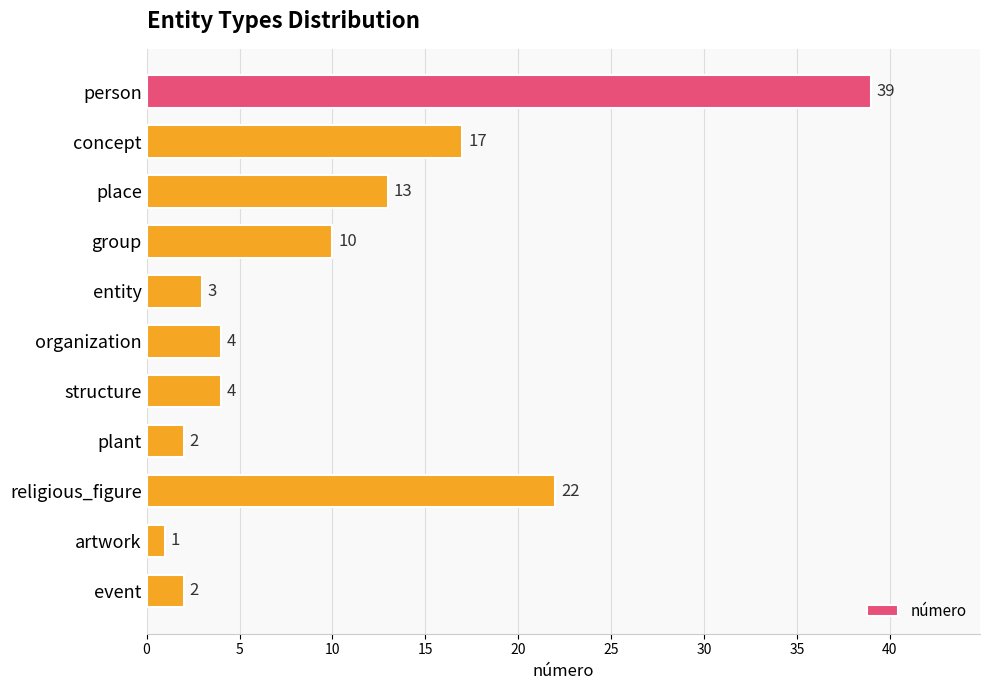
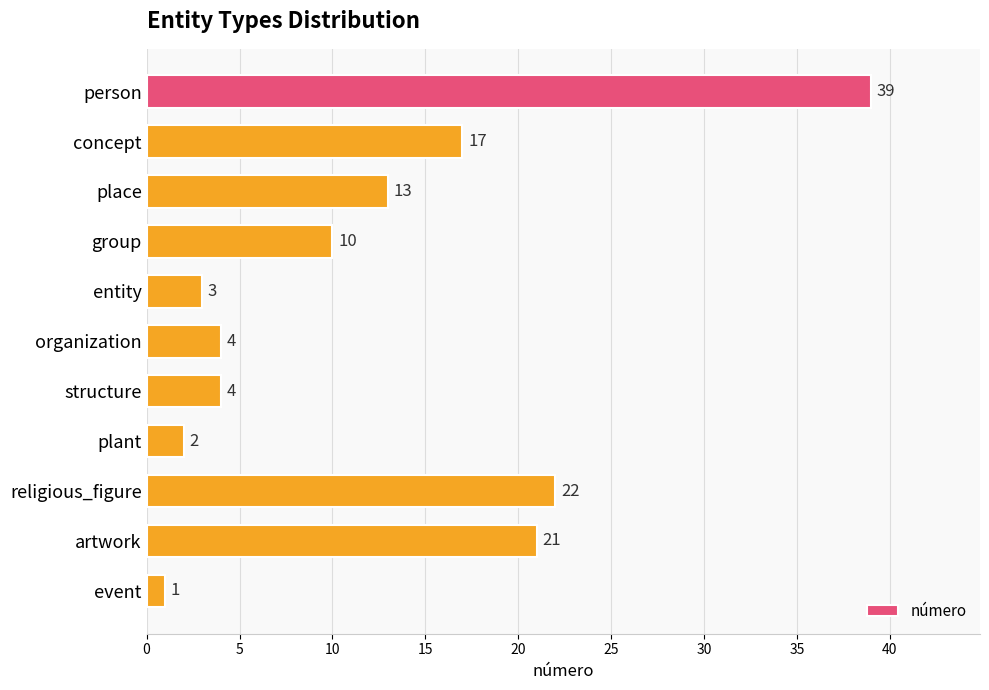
  {
    "person": 39,
    "concept": 17,
    "place": 13,
    "group": 10,
    "entity": 3,
    "organization": 4,
    "structure": 4,
    "plant": 2,
    "religious_figure": 22,
-   "artwork": 1,
-   "event": 2
+   "artwork": 21,
+   "event": 1
  }
